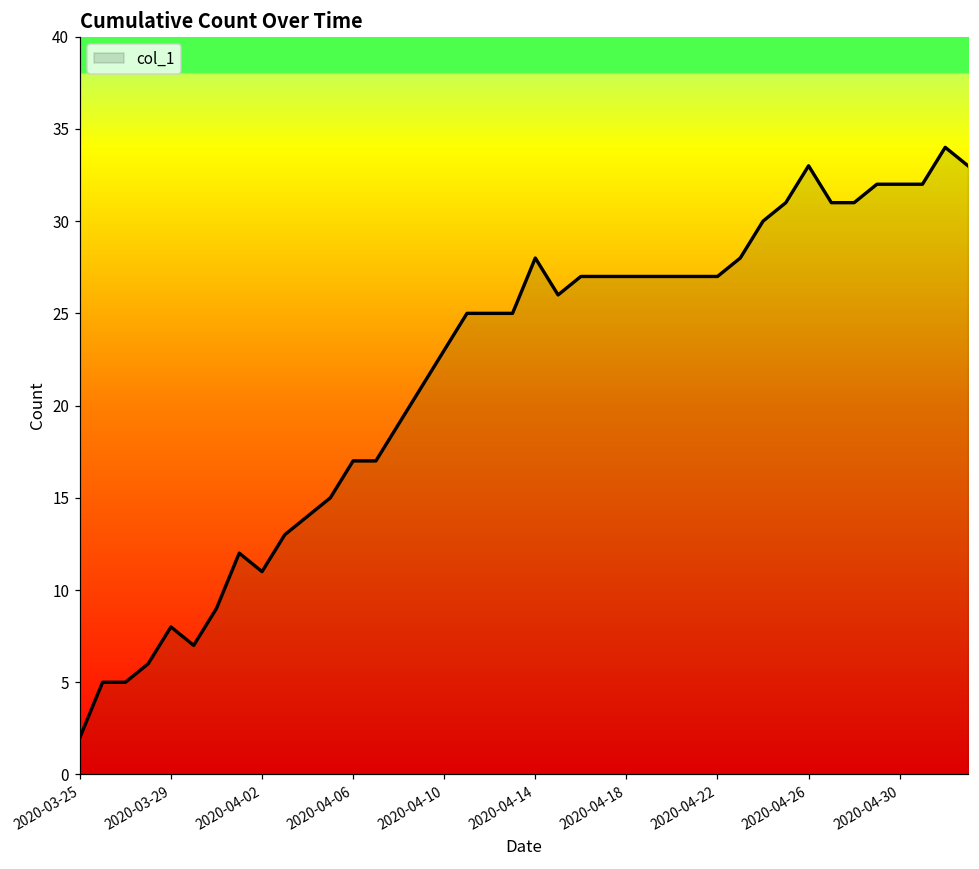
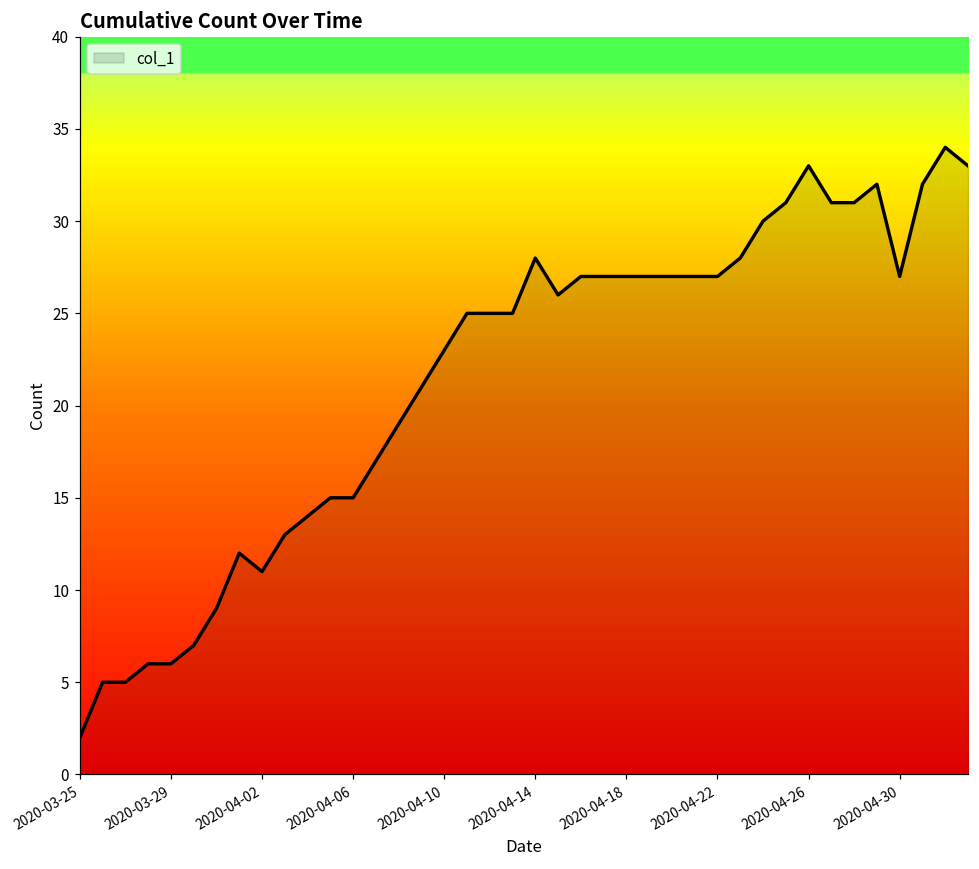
  {
    "2020-03-25": 2,
-   "2020-03-29": 8,
+   "2020-03-29": 6,
    "2020-04-02": 11,
-   "2020-04-06": 17,
+   "2020-04-06": 15,
    "2020-04-10": 23,
    "2020-04-14": 28,
    "2020-04-18": 27,
    "2020-04-22": 27,
    "2020-04-26": 33,
-   "2020-04-30": 32
+   "2020-04-30": 27
  }
